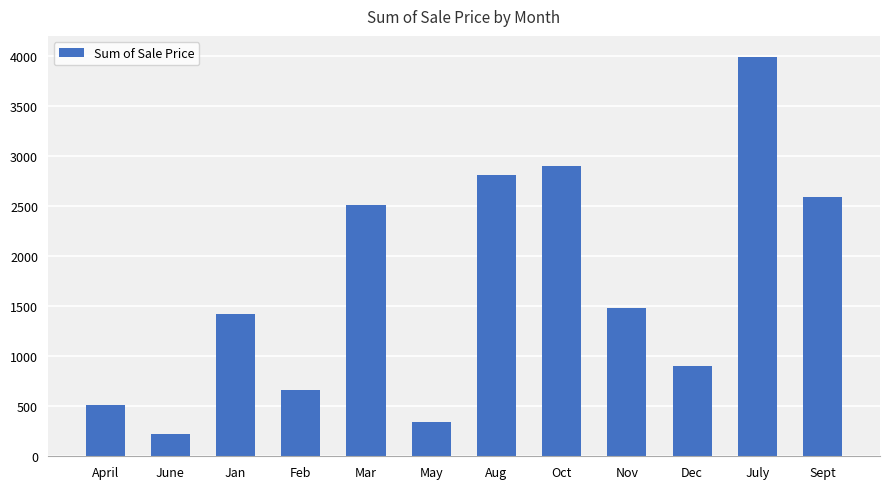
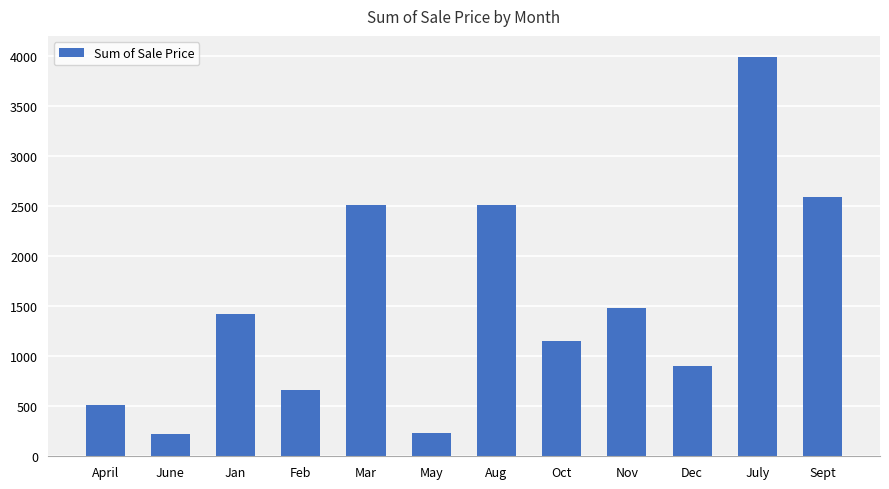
  {
    "April": 510,
    "June": 220,
    "Jan": 1420,
    "Feb": 660,
    "Mar": 2510,
-   "May": 350,
-   "Aug": 2810,
-   "Oct": 2900,
+   "May": 230,
+   "Aug": 2510,
+   "Oct": 1150,
    "Nov": 1480,
    "Dec": 900,
    "July": 3990,
    "Sept": 2590
  }
